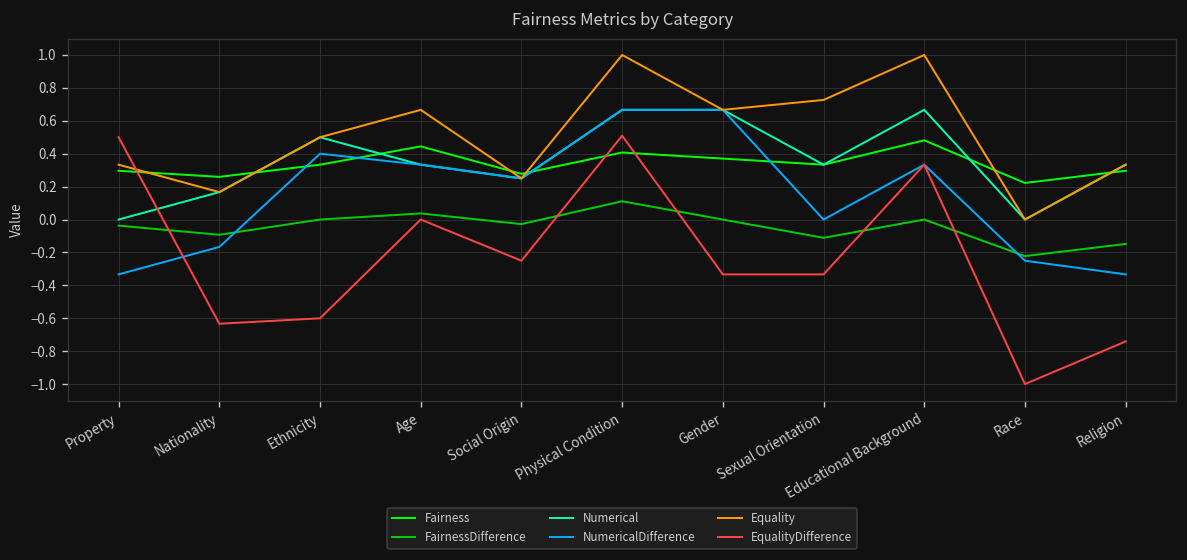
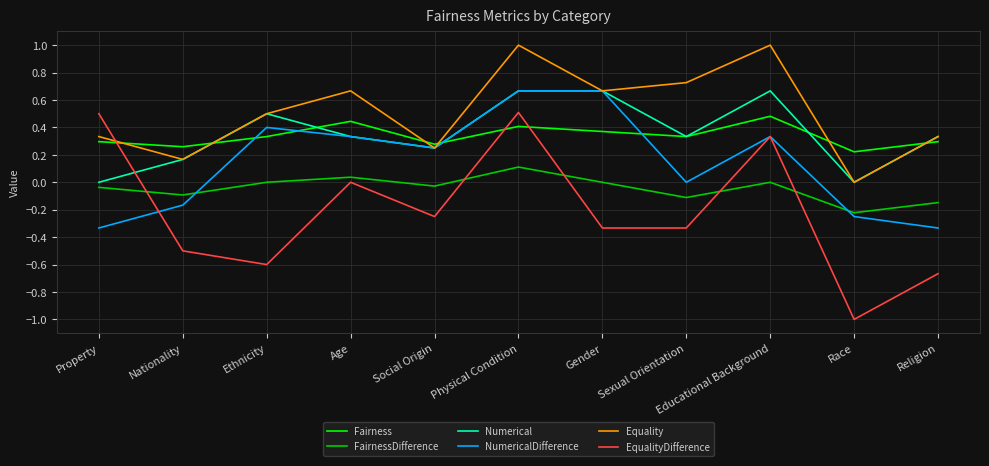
  {
    "Numerical": {
      "Property": 0.00,
      "Educational Background": 0.67
    },
    "NumericalDifference": {
      "Property": -0.33,
      "Nationality": -0.17,
      "Ethnicity": 0.40,
      "Sexual Orientation": 0.00,
      "Race": -0.25,
      "Religion": -0.33
    },
    "Equality": {
      "Property": 0.33,
      "Age": 0.67,
      "Physical Condition": 1.00,
      "Sexual Orientation": 0.73,
      "Educational Background": 1.00
    },
    "EqualityDifference": {
      "Property": 0.50,
-     "Nationality": -0.63,
+     "Nationality": -0.50,
      "Ethnicity": -0.60,
      "Age": 0.00,
      "Social Origin": -0.25,
      "Physical Condition": 0.51,
      "Gender": -0.33,
      "Sexual Orientation": -0.33,
      "Race": -1.00,
-     "Religion": -0.74
+     "Religion": -0.67
    }
  }
